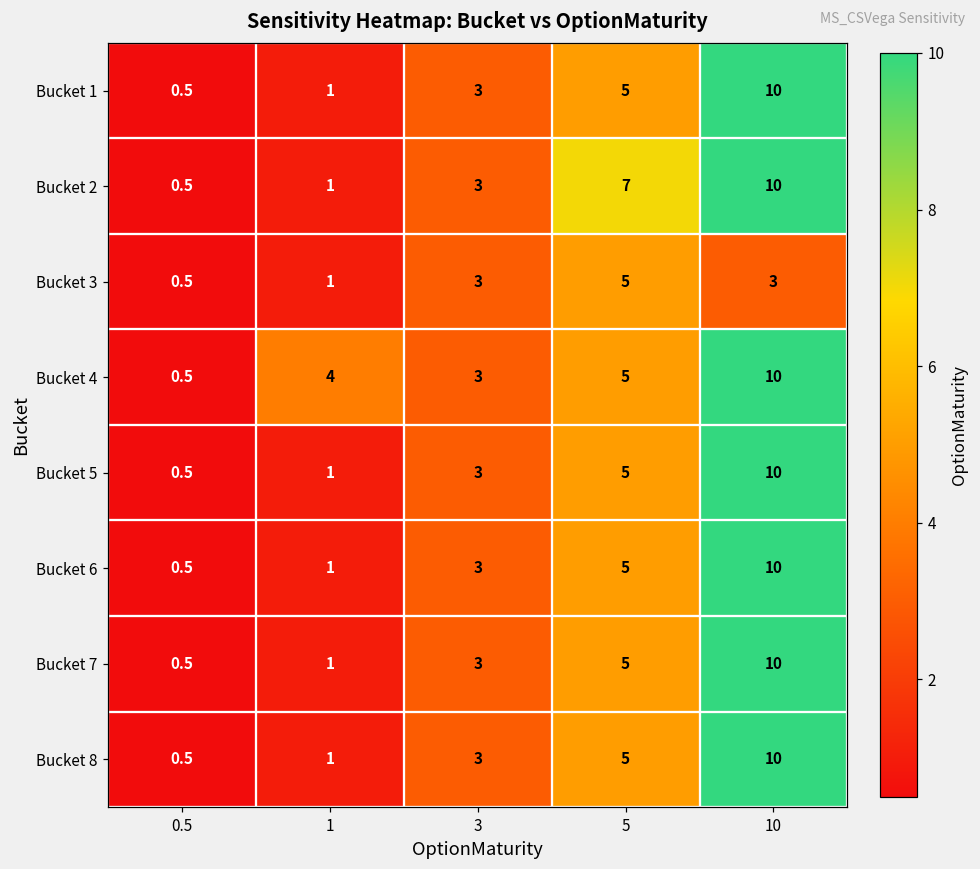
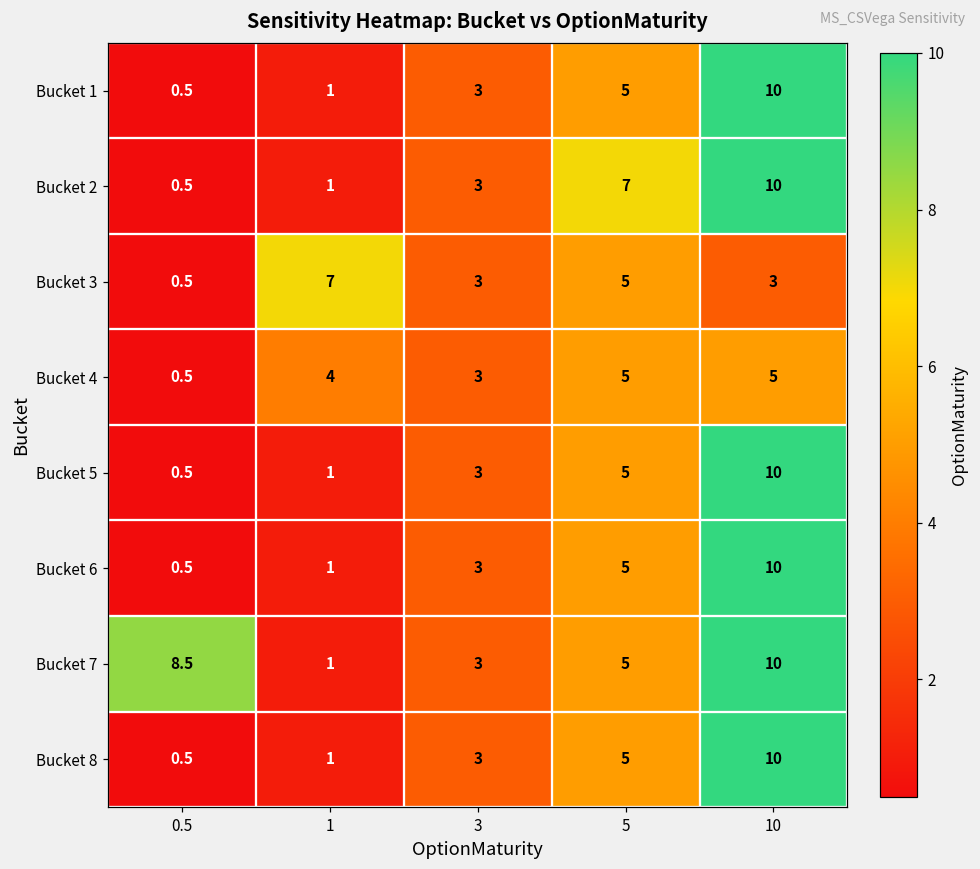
  {
    "Bucket 1": {
      "0.5": 0.5,
      "1": 1,
      "3": 3,
      "5": 5,
      "10": 10
    },
    "Bucket 2": {
      "0.5": 0.5,
      "1": 1,
      "3": 3,
      "5": 7,
      "10": 10
    },
    "Bucket 3": {
      "0.5": 0.5,
-     "1": 1,
+     "1": 7,
      "3": 3,
      "5": 5,
      "10": 3
    },
    "Bucket 4": {
      "0.5": 0.5,
      "1": 4,
      "3": 3,
      "5": 5,
-     "10": 10
+     "10": 5
    },
    "Bucket 5": {
      "0.5": 0.5,
      "1": 1,
      "3": 3,
      "5": 5,
      "10": 10
    },
    "Bucket 6": {
      "0.5": 0.5,
      "1": 1,
      "3": 3,
      "5": 5,
      "10": 10
    },
    "Bucket 7": {
-     "0.5": 0.5,
+     "0.5": 8.5,
      "1": 1,
      "3": 3,
      "5": 5,
      "10": 10
    },
    "Bucket 8": {
      "0.5": 0.5,
      "1": 1,
      "3": 3,
      "5": 5,
      "10": 10
    }
  }
